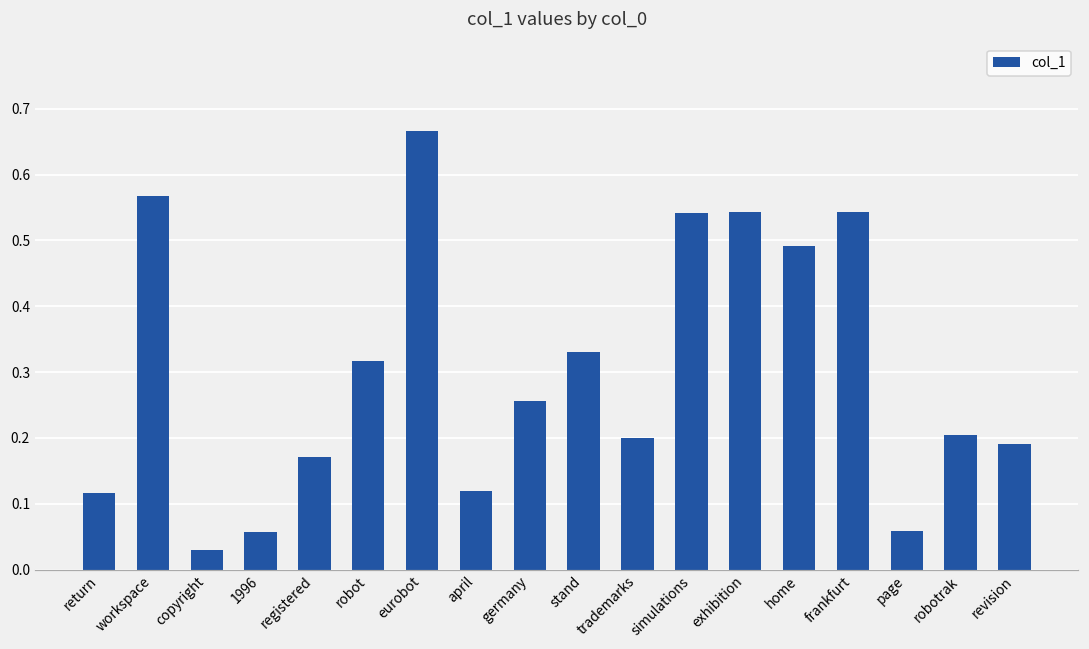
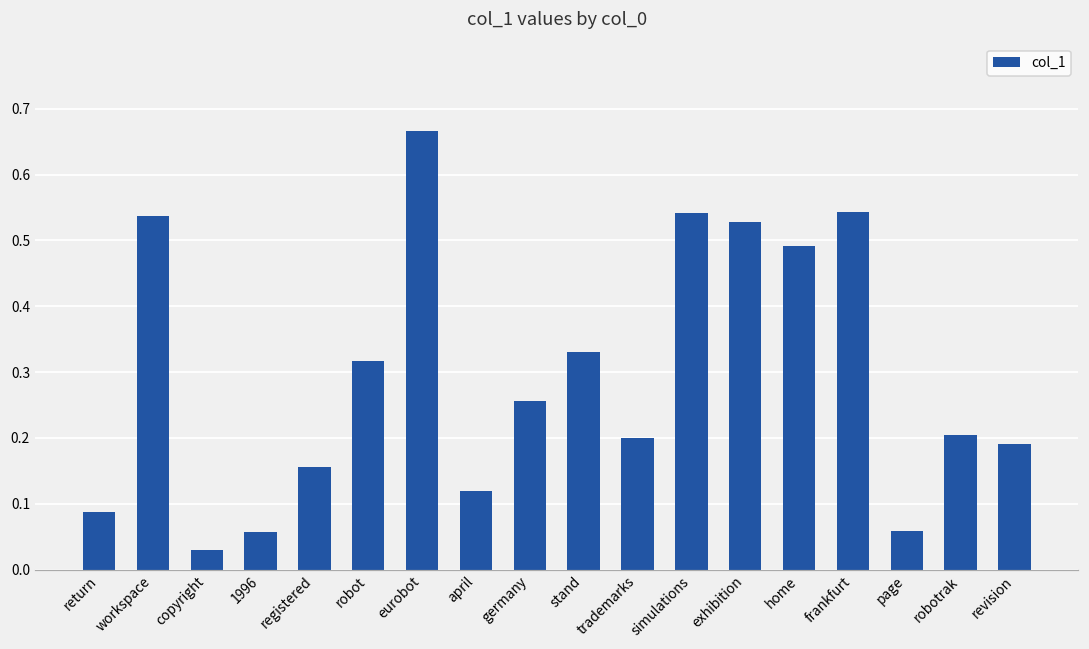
  {
-   "return": 0.12,
-   "workspace": 0.57,
+   "return": 0.09,
+   "workspace": 0.54,
    "copyright": 0.03,
    "1996": 0.06,
-   "registered": 0.17,
+   "registered": 0.16,
    "robot": 0.32,
    "eurobot": 0.67,
    "april": 0.12,
    "germany": 0.26,
    "stand": 0.33,
    "trademarks": 0.20,
    "simulations": 0.54,
-   "exhibition": 0.54,
+   "exhibition": 0.53,
    "home": 0.49,
    "frankfurt": 0.54,
    "page": 0.06,
    "robotrak": 0.20,
    "revision": 0.19
  }
